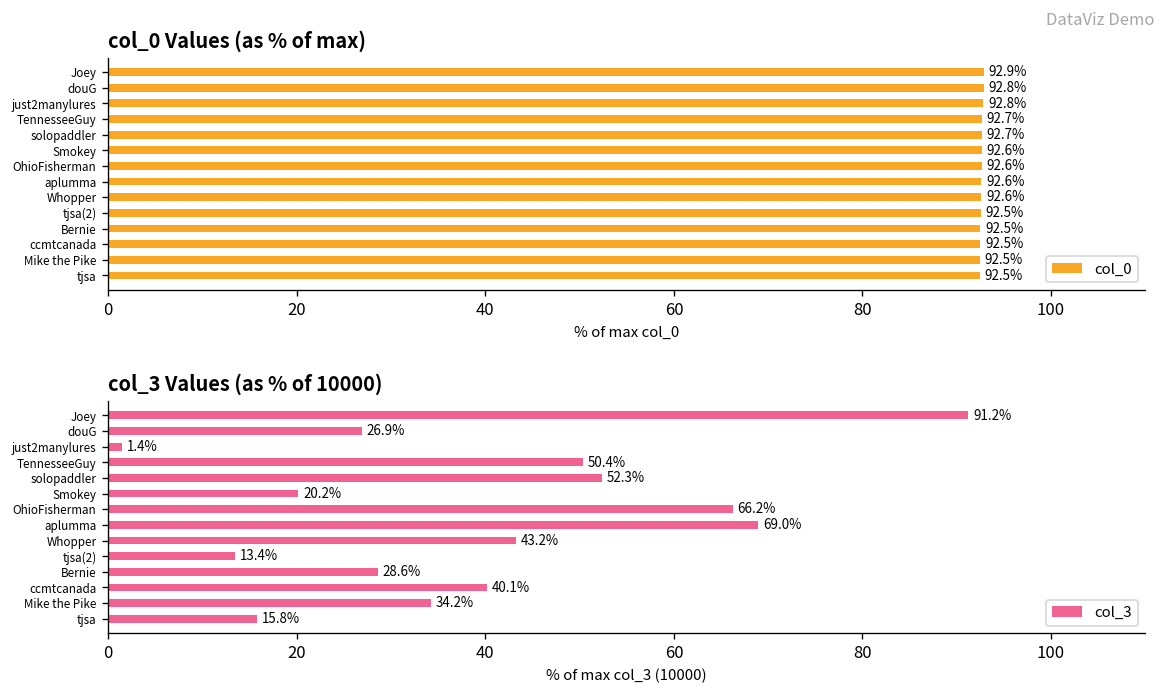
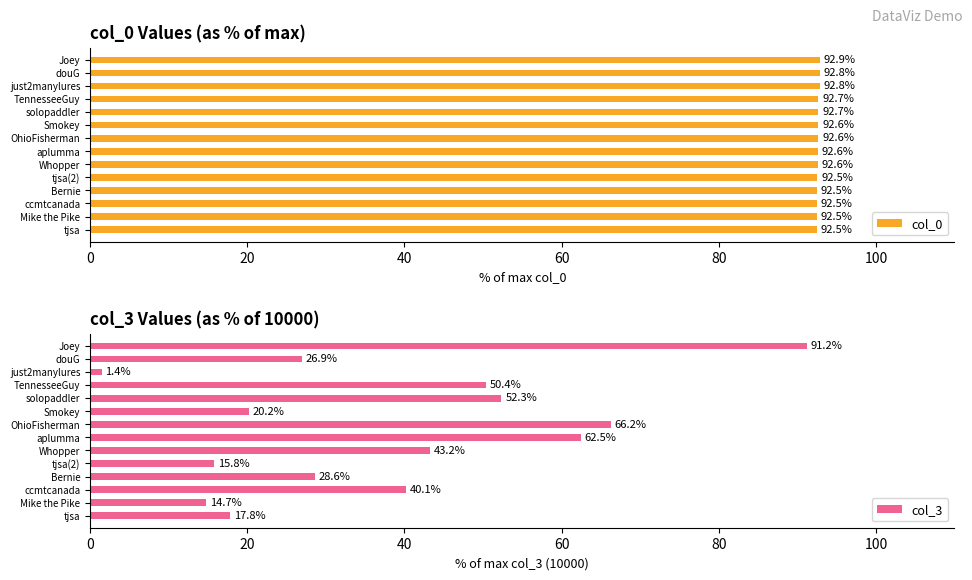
  {
    "col_0 Values (as % of max)": {
      "Joey": "92.9%",
      "douG": "92.8%",
      "just2manylures": "92.8%",
      "TennesseeGuy": "92.7%",
      "solopaddler": "92.7%",
      "Smokey": "92.6%",
      "OhioFisherman": "92.6%",
      "aplumma": "92.6%",
      "Whopper": "92.6%",
      "tjsa(2)": "92.5%",
      "Bernie": "92.5%",
      "ccmtcanada": "92.5%",
      "Mike the Pike": "92.5%",
      "tjsa": "92.5%"
    },
    "col_3 Values (as % of 10000)": {
      "Joey": "91.2%",
      "douG": "26.9%",
      "just2manylures": "1.4%",
      "TennesseeGuy": "50.4%",
      "solopaddler": "52.3%",
      "Smokey": "20.2%",
      "OhioFisherman": "66.2%",
-     "aplumma": "69.0%",
+     "aplumma": "62.5%",
      "Whopper": "43.2%",
-     "tjsa(2)": "13.4%",
+     "tjsa(2)": "15.8%",
      "Bernie": "28.6%",
      "ccmtcanada": "40.1%",
-     "Mike the Pike": "34.2%",
-     "tjsa": "15.8%"
+     "Mike the Pike": "14.7%",
+     "tjsa": "17.8%"
    }
  }
